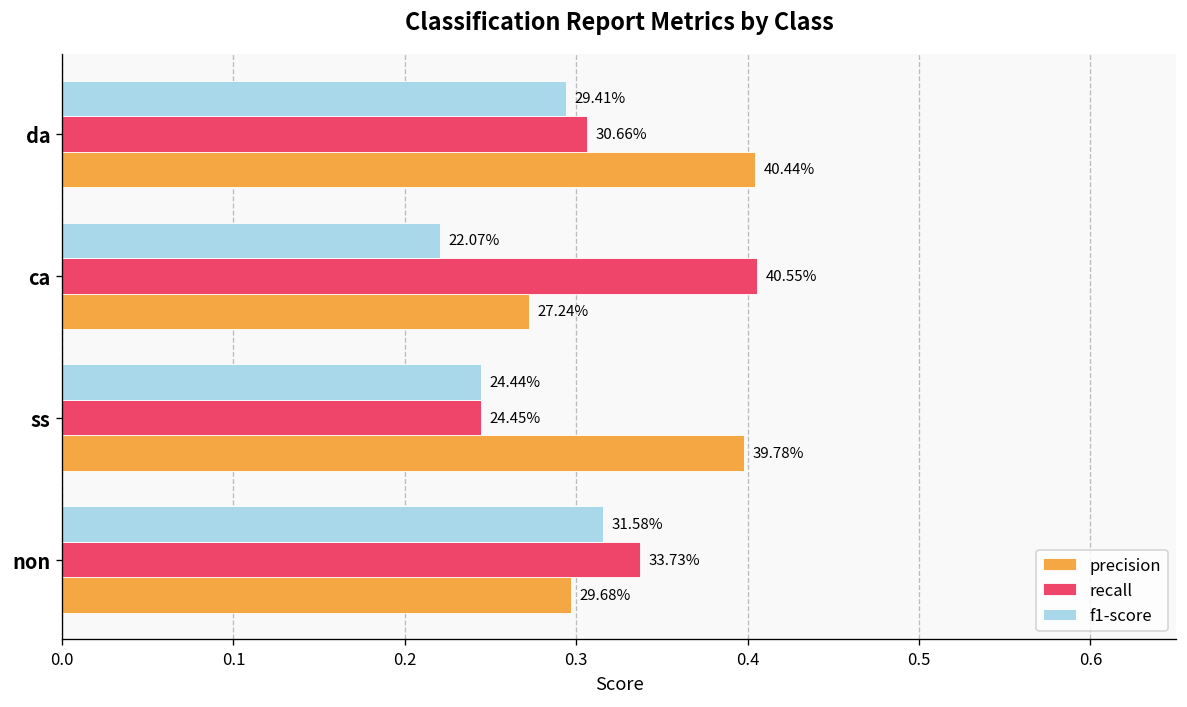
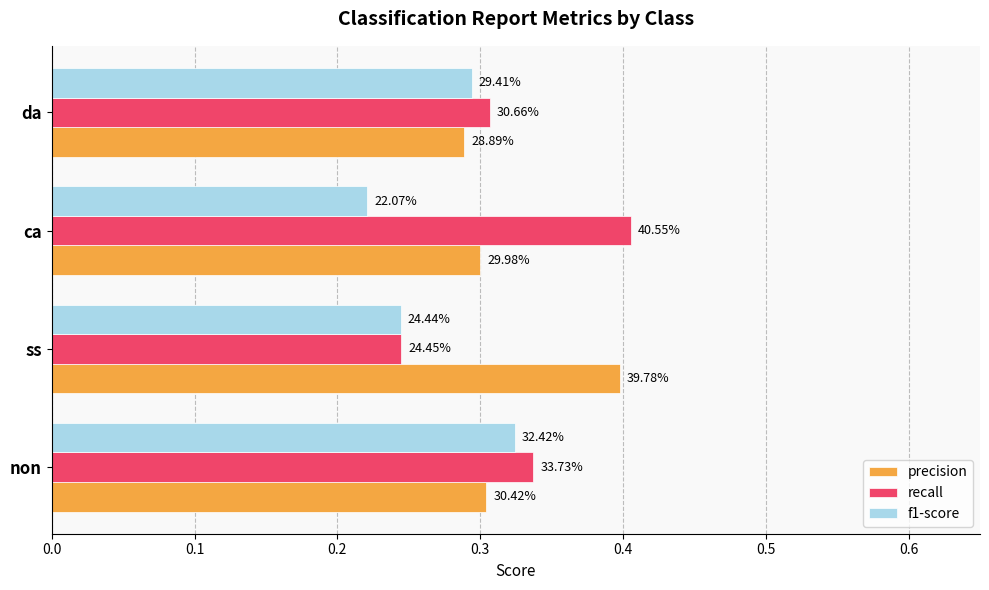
  {
    "precision": {
-     "da": "40.44%",
-     "ca": "27.24%",
+     "da": "28.89%",
+     "ca": "29.98%",
      "ss": "39.78%",
-     "non": "29.68%"
+     "non": "30.42%"
    },
    "recall": {
      "da": "30.66%",
      "ca": "40.55%",
      "ss": "24.45%",
      "non": "33.73%"
    },
    "f1-score": {
      "da": "29.41%",
      "ca": "22.07%",
      "ss": "24.44%",
-     "non": "31.58%"
+     "non": "32.42%"
    }
  }
